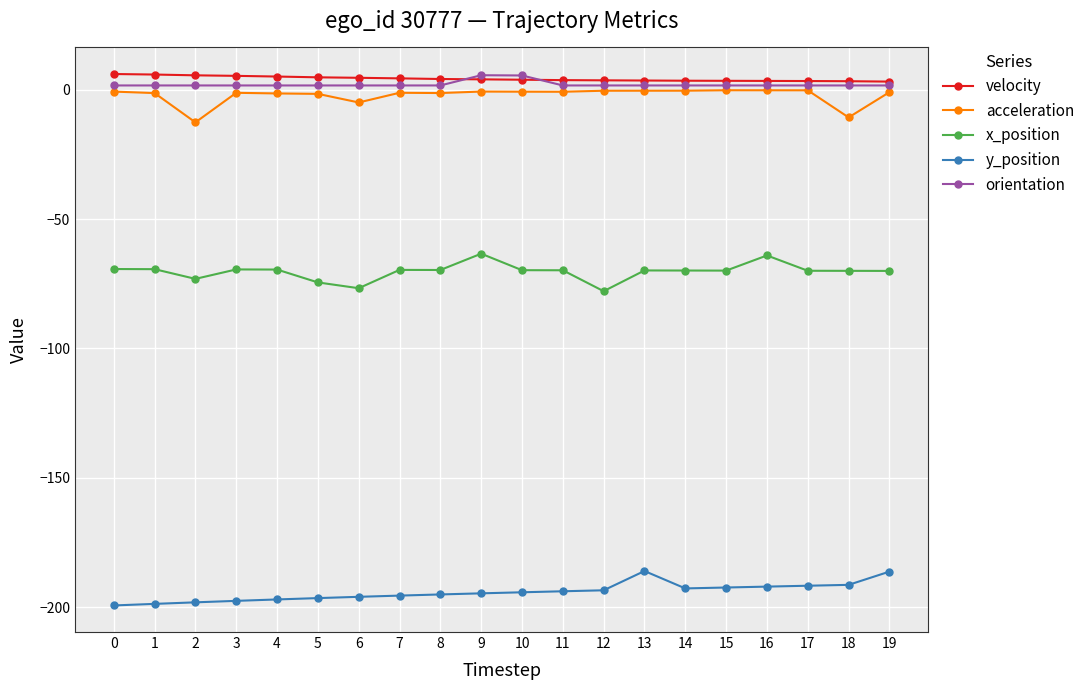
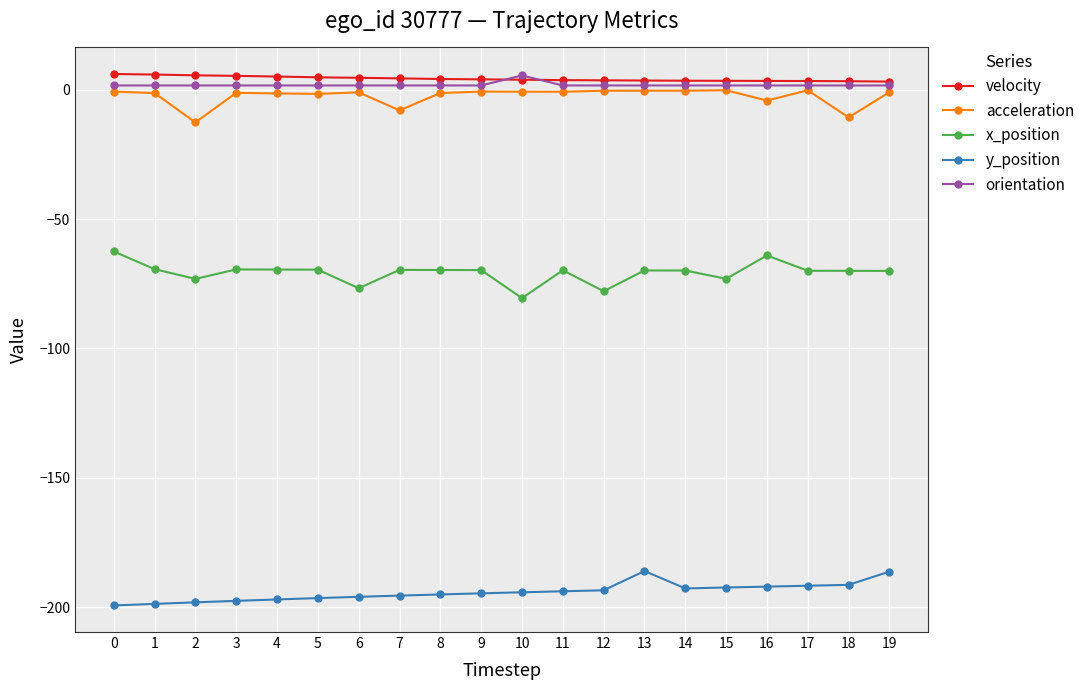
  {
    "velocity": {
      "0": 6,
      "1": 6,
      "2": 6,
      "3": 5,
      "4": 5,
      "5": 5,
      "6": 5,
      "7": 4,
      "8": 4,
      "9": 4,
      "10": 4,
      "11": 4,
      "12": 4,
      "13": 4,
      "14": 3,
      "15": 3,
      "16": 3,
      "17": 3,
      "18": 3,
      "19": 3
    },
    "acceleration": {
      "0": -1,
      "1": -1,
      "2": -13,
      "3": -1,
      "4": -1,
      "5": -2,
-     "6": -5,
-     "7": -1,
+     "6": -1,
+     "7": -8,
      "8": -1,
      "9": -1,
      "10": -1,
      "11": -1,
      "12": 0,
      "13": 0,
      "14": 0,
      "15": 0,
-     "16": 0,
+     "16": -4,
      "17": 0,
      "18": -11,
      "19": -1
    },
    "x_position": {
-     "0": -69,
+     "0": -63,
      "1": -69,
      "2": -73,
      "3": -69,
      "4": -70,
-     "5": -74,
+     "5": -70,
      "6": -77,
      "7": -70,
      "8": -70,
-     "9": -63,
-     "10": -70,
+     "9": -70,
+     "10": -81,
      "11": -70,
      "12": -78,
      "13": -70,
      "14": -70,
-     "15": -70,
+     "15": -73,
      "16": -64,
      "17": -70,
      "18": -70,
      "19": -70
    },
    "y_position": {
      "0": -199,
      "1": -199,
      "2": -198,
      "3": -198,
      "4": -197,
      "5": -197,
      "6": -196,
      "7": -196,
      "8": -195,
      "9": -195,
      "10": -194,
      "11": -194,
      "12": -194,
      "13": -186,
      "14": -193,
      "15": -192,
      "16": -192,
      "17": -192,
      "18": -191,
      "19": -186
    },
    "orientation": {
      "0": 2,
      "1": 2,
      "2": 2,
      "3": 2,
      "4": 2,
      "5": 2,
      "6": 2,
      "7": 2,
      "8": 2,
-     "9": 6,
+     "9": 2,
      "10": 6,
      "11": 2,
      "12": 2,
      "13": 2,
      "14": 2,
      "15": 2,
      "16": 2,
      "17": 2,
      "18": 2,
      "19": 2
    }
  }
